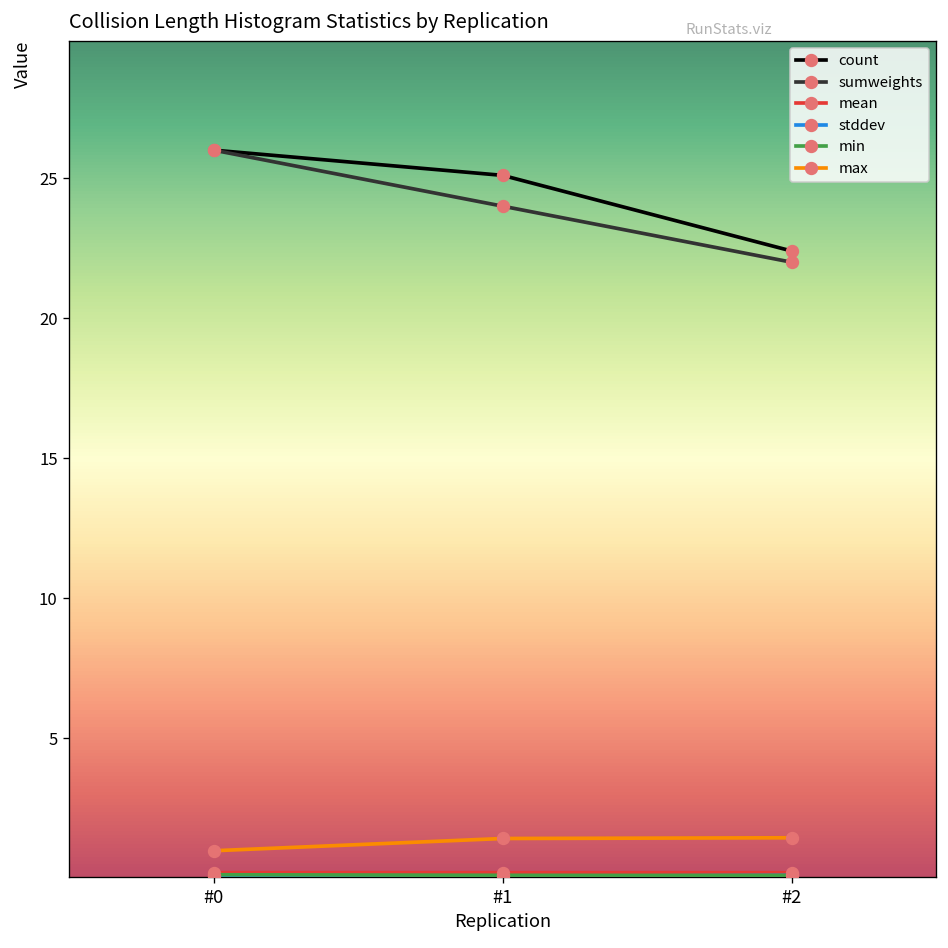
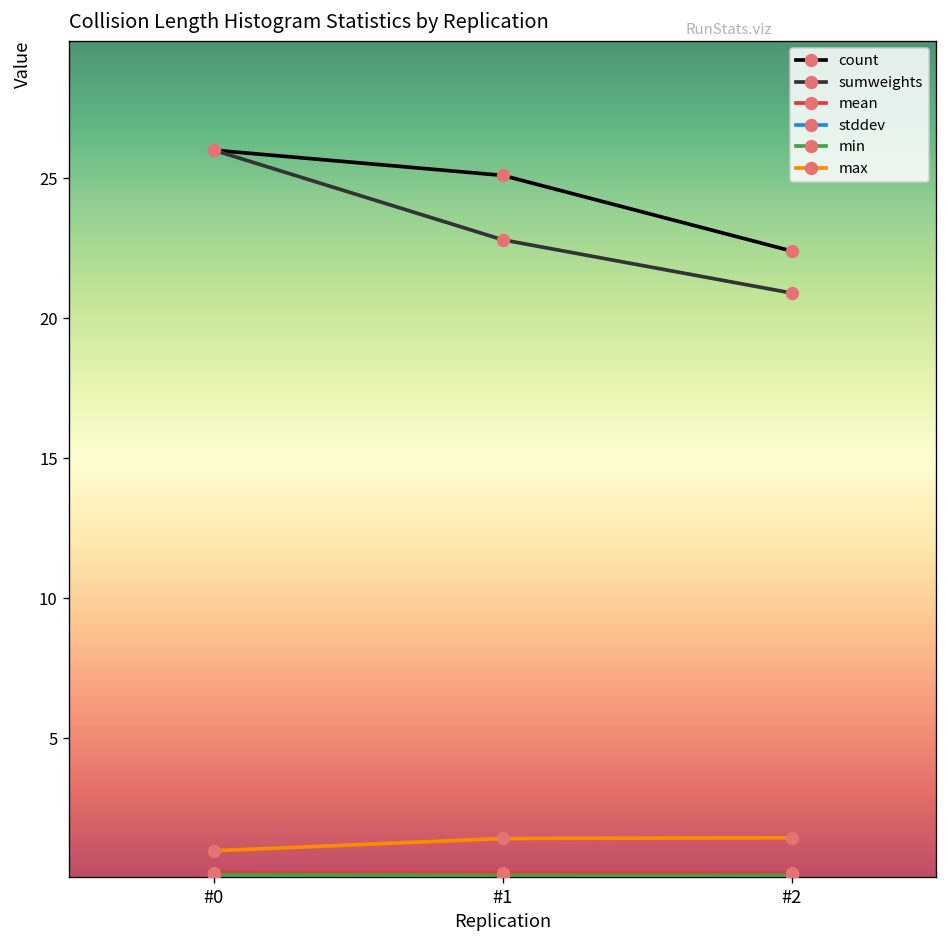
  {
    "count": {
      "#1": 25.1,
      "#2": 22.4
    },
    "sumweights": {
-     "#1": 24.0,
-     "#2": 22.0
+     "#1": 22.8,
+     "#2": 20.9
    },
    "max": {
      "#0": 1.0,
      "#1": 1.4,
      "#2": 1.4
    }
  }
